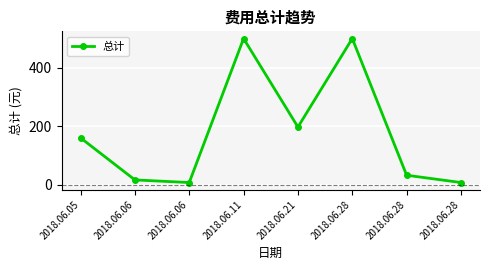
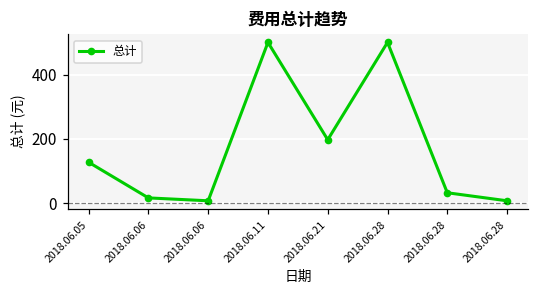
  {
-   "2018.06.05": 160,
+   "2018.06.05": 130,
    "2018.06.11": 500,
    "2018.06.21": 200
  }
